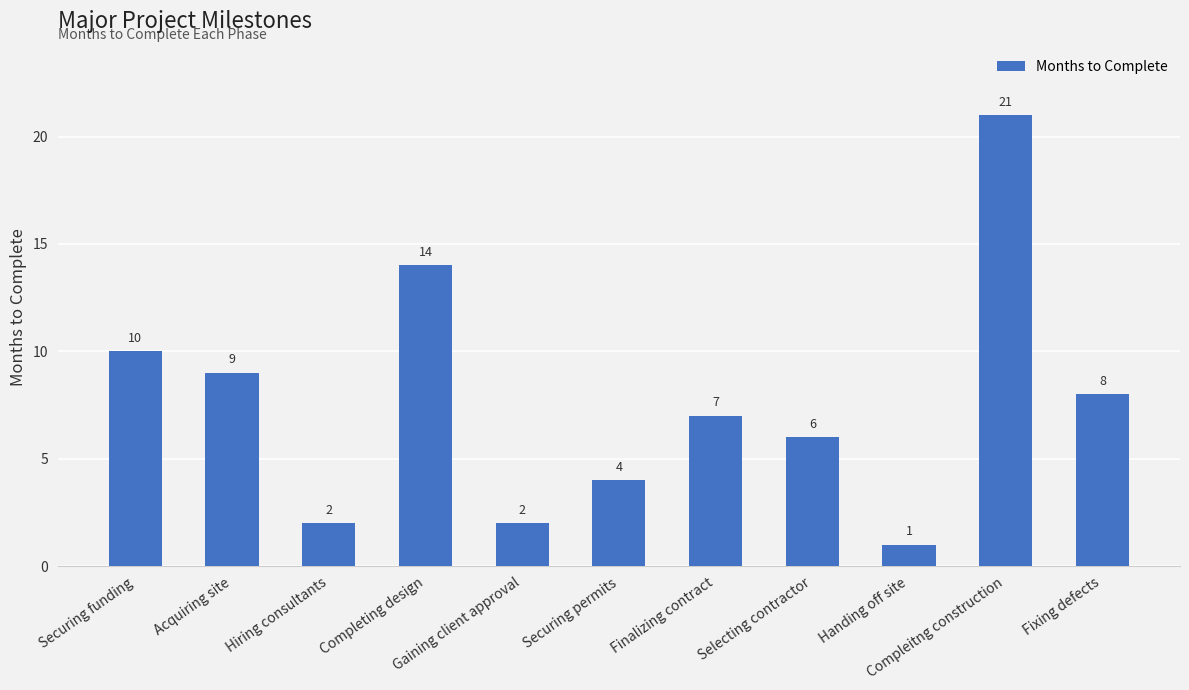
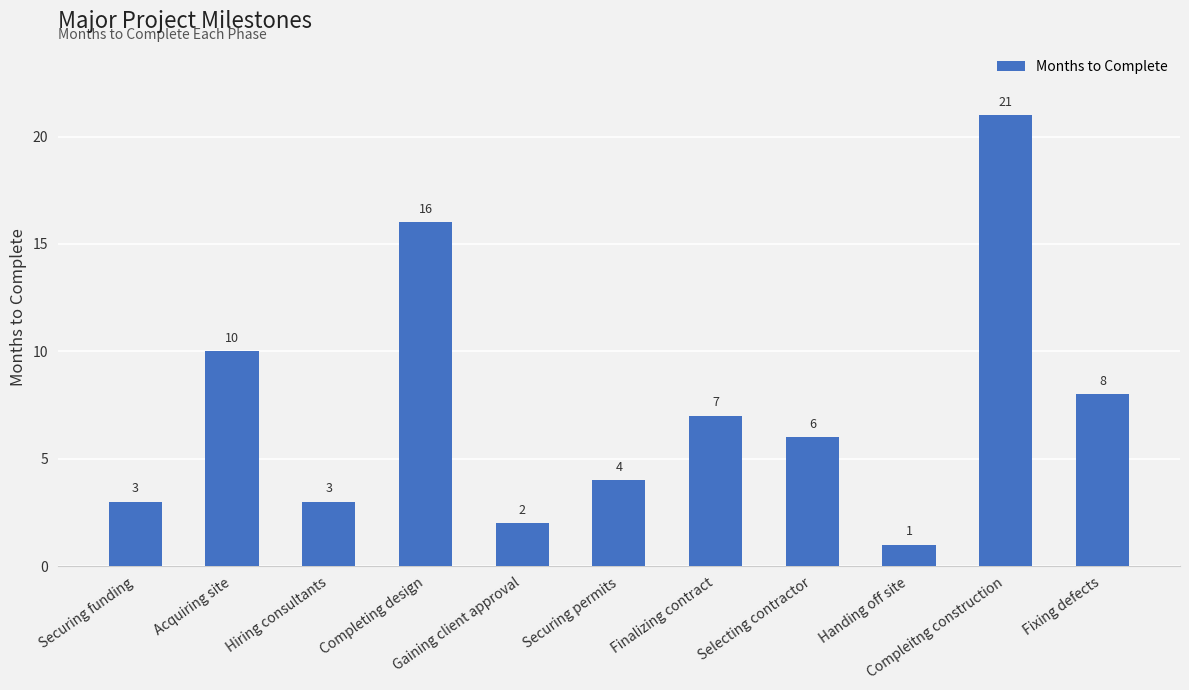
  {
-   "Securing funding": 10,
-   "Acquiring site": 9,
-   "Hiring consultants": 2,
-   "Completing design": 14,
+   "Securing funding": 3,
+   "Acquiring site": 10,
+   "Hiring consultants": 3,
+   "Completing design": 16,
    "Gaining client approval": 2,
    "Securing permits": 4,
    "Finalizing contract": 7,
    "Selecting contractor": 6,
    "Handing off site": 1,
    "Compleitng construction": 21,
    "Fixing defects": 8
  }
